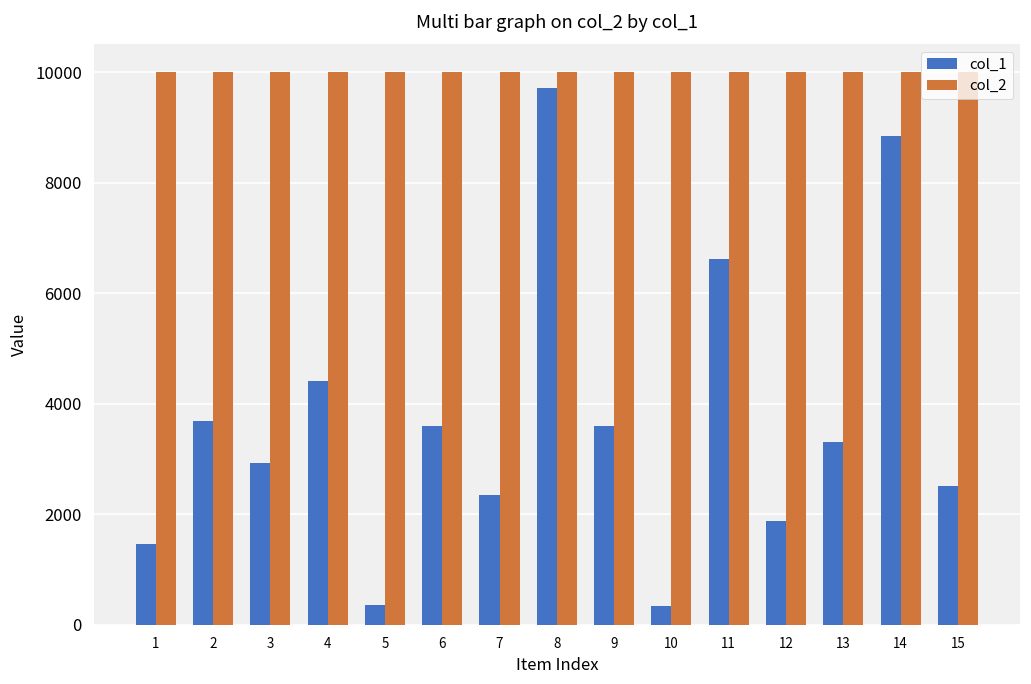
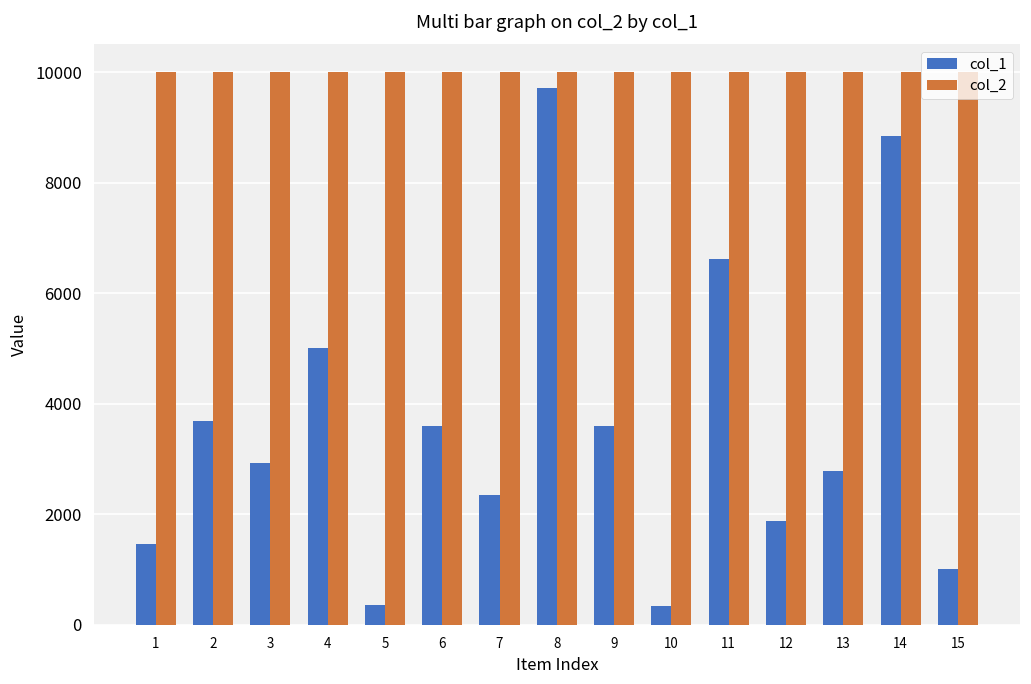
  {
    "col_1": {
      "1": 1500,
      "2": 3700,
      "3": 2900,
-     "4": 4400,
+     "4": 5000,
      "5": 400,
      "6": 3600,
      "7": 2300,
      "8": 9700,
      "9": 3600,
      "10": 300,
      "11": 6600,
      "12": 1900,
-     "13": 3300,
+     "13": 2800,
      "14": 8900,
-     "15": 2500
+     "15": 1000
    },
    "col_2": {
      "1": 10000,
      "2": 10000,
      "3": 10000,
      "4": 10000,
      "5": 10000,
      "6": 10000,
      "7": 10000,
      "8": 10000,
      "9": 10000,
      "10": 10000,
      "11": 10000,
      "12": 10000,
      "13": 10000,
      "14": 10000
    }
  }
